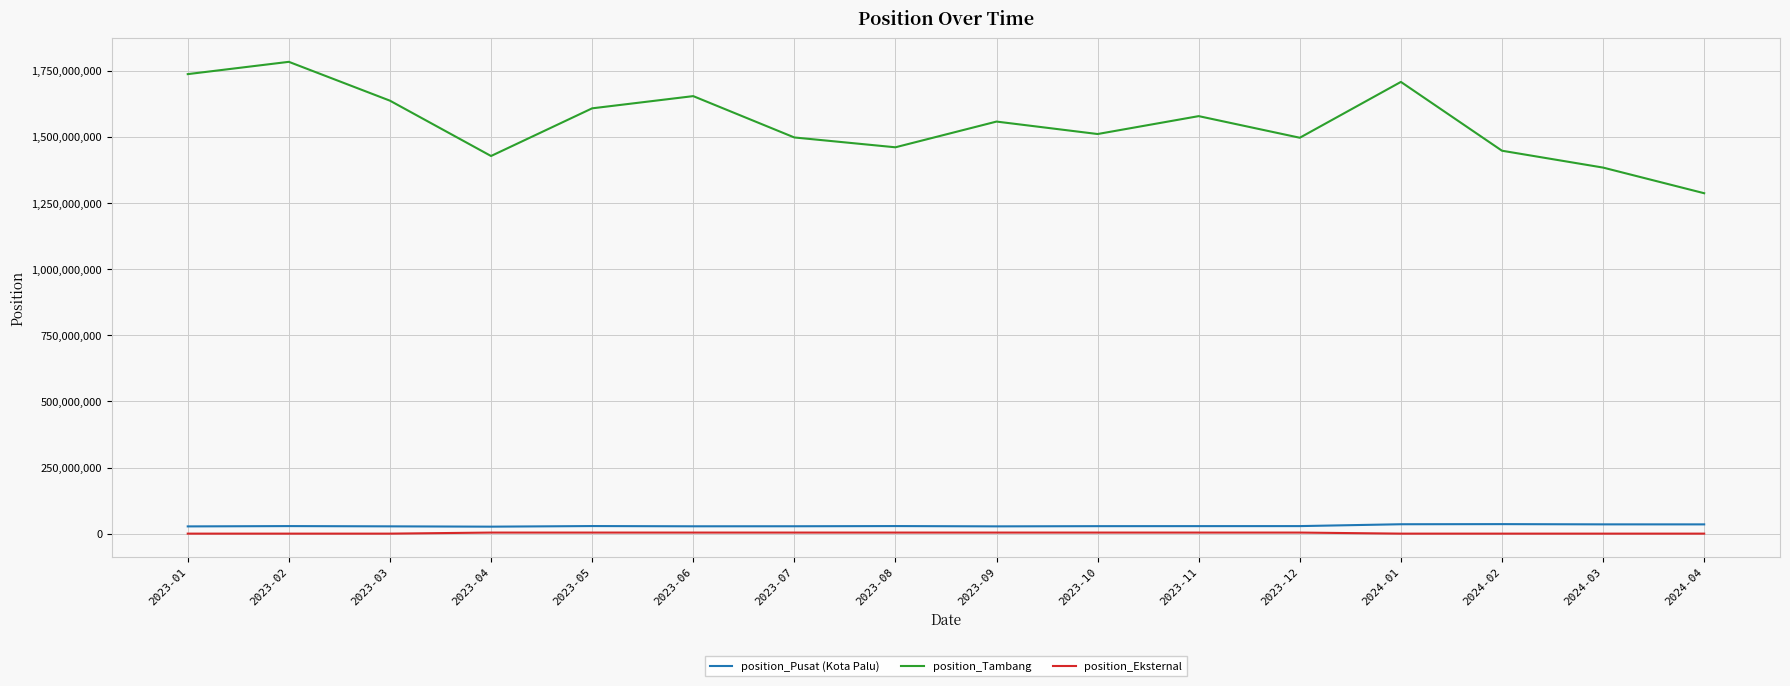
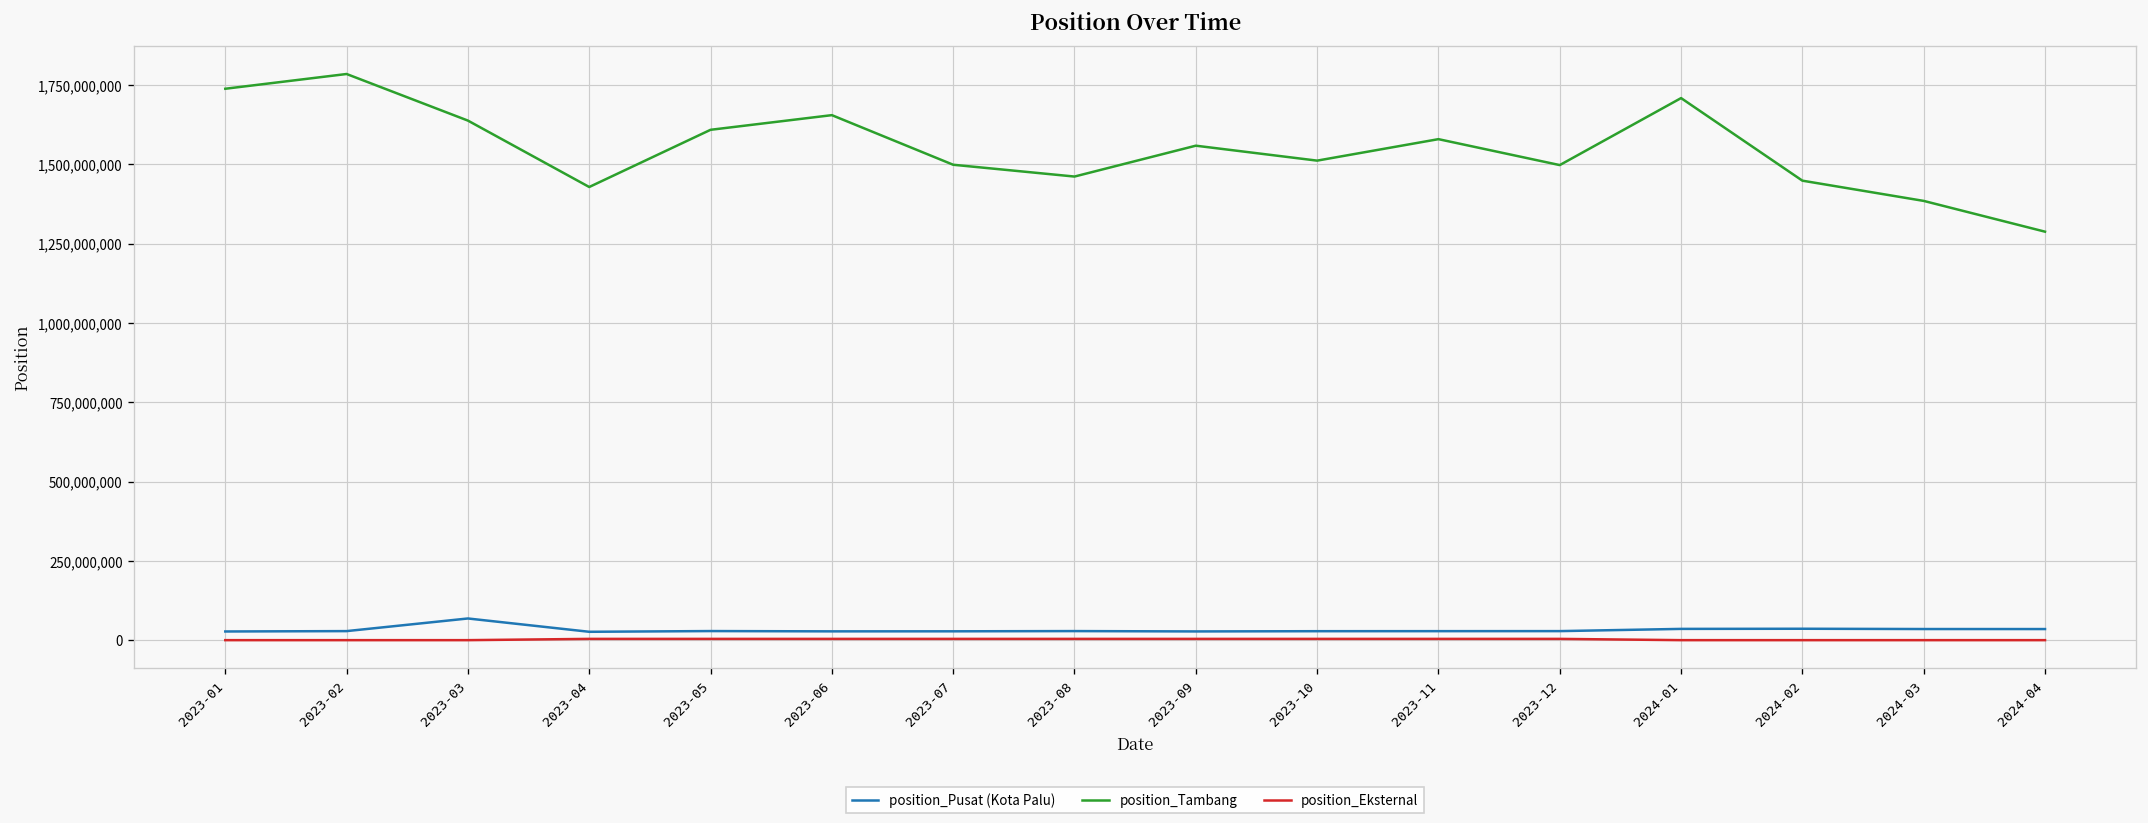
  {
    "position_Pusat (Kota Palu)": {
      "2023-01": "30,000,000",
      "2023-02": "30,000,000",
-     "2023-03": "30,000,000",
+     "2023-03": "70,000,000",
      "2023-04": "30,000,000",
      "2023-05": "30,000,000",
      "2023-06": "30,000,000",
      "2023-07": "30,000,000",
      "2023-08": "30,000,000",
      "2023-09": "30,000,000",
      "2023-10": "30,000,000",
      "2023-11": "30,000,000",
      "2023-12": "30,000,000",
      "2024-01": "40,000,000",
      "2024-02": "40,000,000",
      "2024-03": "40,000,000",
      "2024-04": "30,000,000"
    },
    "position_Tambang": {
      "2023-01": "1,740,000,000",
      "2023-02": "1,780,000,000",
      "2023-03": "1,640,000,000",
      "2023-04": "1,430,000,000",
      "2023-05": "1,610,000,000",
      "2023-06": "1,650,000,000",
      "2023-07": "1,500,000,000",
      "2023-08": "1,460,000,000",
      "2023-09": "1,560,000,000",
      "2023-10": "1,510,000,000",
      "2023-11": "1,580,000,000",
      "2023-12": "1,500,000,000",
      "2024-01": "1,710,000,000",
      "2024-02": "1,450,000,000",
      "2024-03": "1,380,000,000",
      "2024-04": "1,290,000,000"
    },
    "position_Eksternal": {
      "2023-01": "0",
      "2023-02": "0",
      "2023-03": "0",
      "2023-04": "0",
      "2023-05": "0",
      "2023-06": "0",
      "2023-07": "0",
      "2023-08": "0",
      "2023-09": "0",
      "2023-10": "0",
      "2023-11": "0",
      "2023-12": "0",
      "2024-01": "0",
      "2024-02": "0",
      "2024-03": "0",
      "2024-04": "0"
    }
  }
